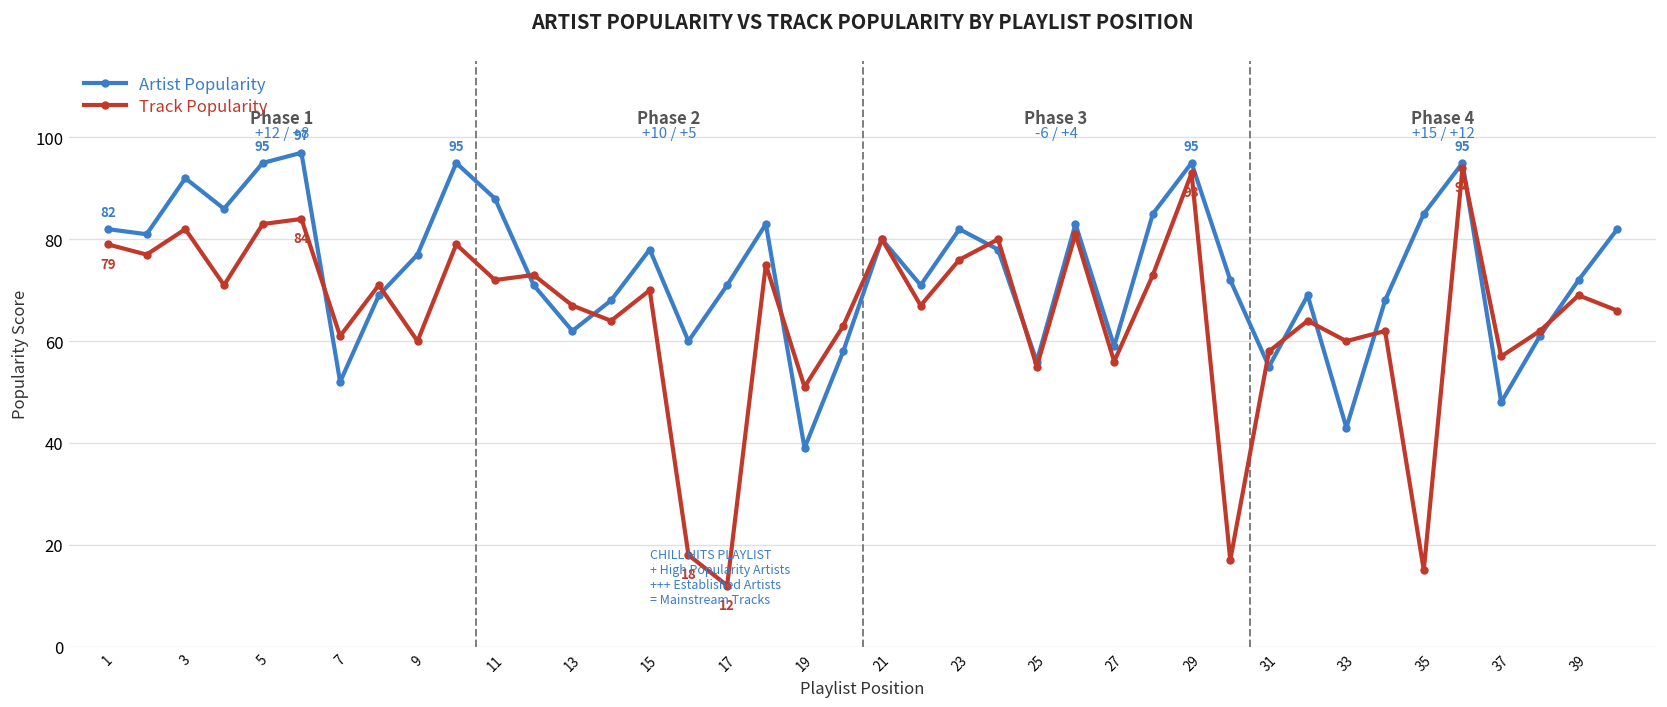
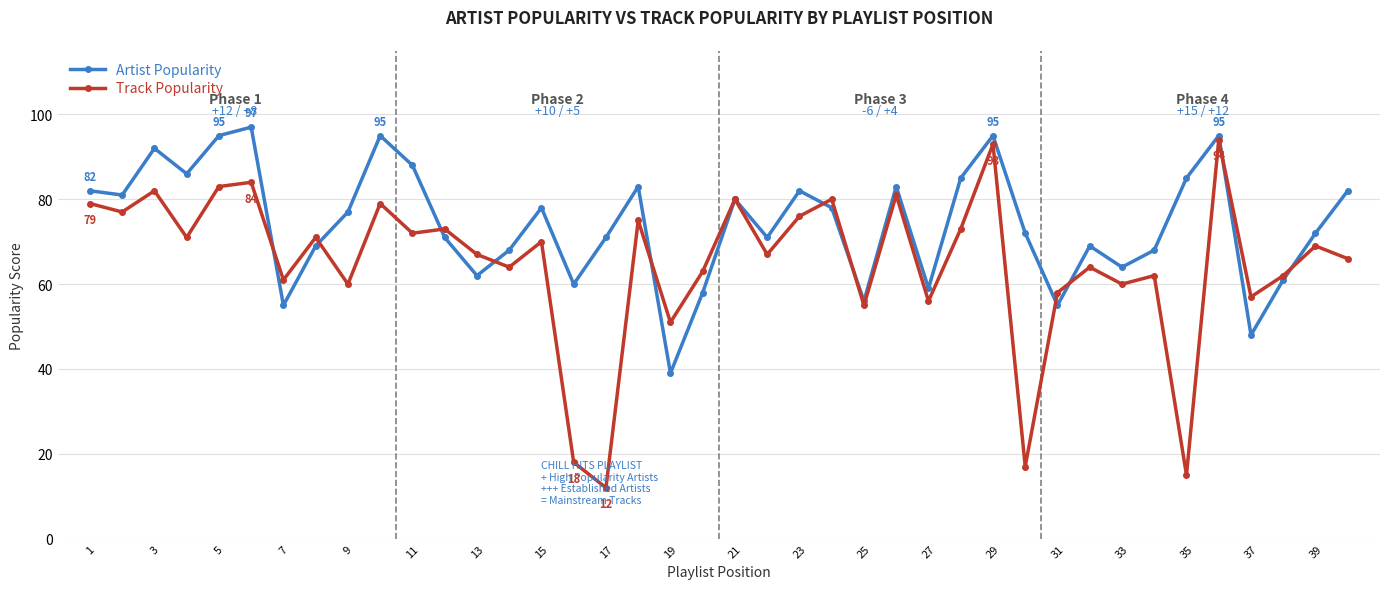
  {
    "Artist Popularity": {
      "3": 92,
-     "7": 52,
+     "7": 55,
      "9": 77,
      "11": 88,
      "13": 62,
      "15": 78,
      "17": 71,
      "19": 39,
      "23": 82,
      "25": 56,
      "27": 59,
      "31": 55,
-     "33": 43,
+     "33": 64,
      "35": 85,
      "37": 48,
      "39": 72
    },
    "Track Popularity": {
      "1": 79,
      "29": 93
    }
  }
